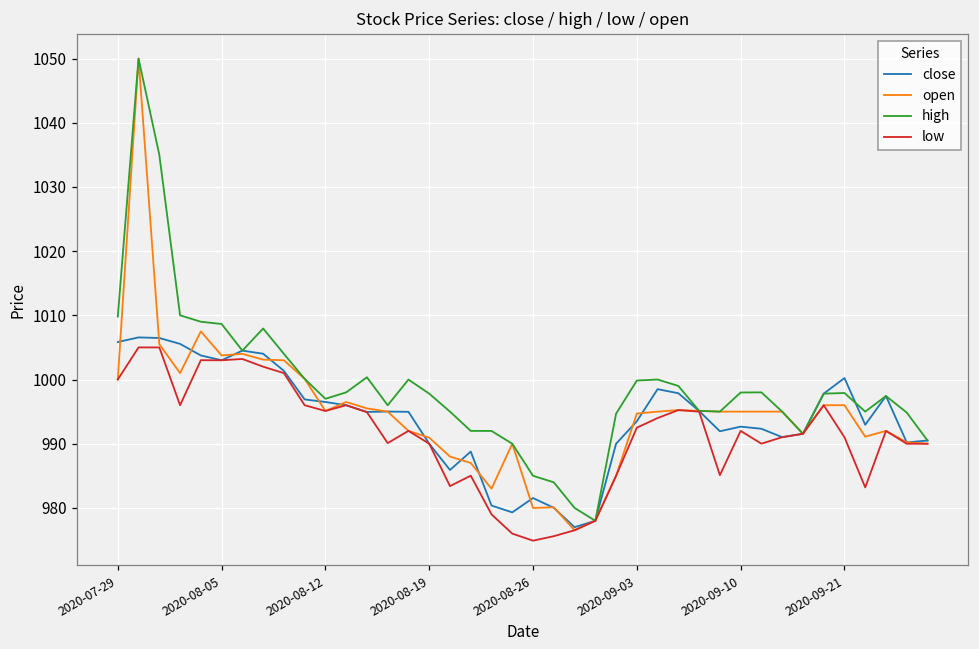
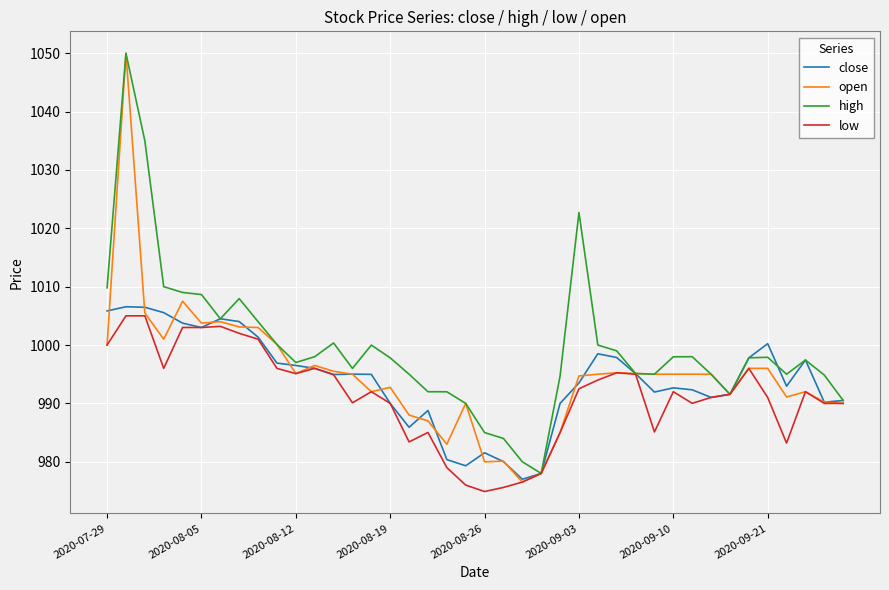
  {
    "close": {
      "2020-07-29": 1006,
      "2020-08-12": 997,
      "2020-08-26": 982,
      "2020-09-03": 994,
      "2020-09-10": 993,
      "2020-09-21": 1000
    },
    "open": {
      "2020-08-05": 1004,
-     "2020-08-19": 991,
+     "2020-08-19": 993,
      "2020-08-26": 980,
      "2020-09-03": 995,
      "2020-09-10": 995,
      "2020-09-21": 996
    },
    "high": {
      "2020-07-29": 1010,
      "2020-08-05": 1009,
      "2020-08-12": 997,
      "2020-08-19": 998,
      "2020-08-26": 985,
-     "2020-09-03": 1000,
+     "2020-09-03": 1023,
      "2020-09-10": 998,
      "2020-09-21": 998
    },
    "low": {
      "2020-08-26": 975,
      "2020-09-03": 993,
      "2020-09-10": 992,
      "2020-09-21": 991
    }
  }
